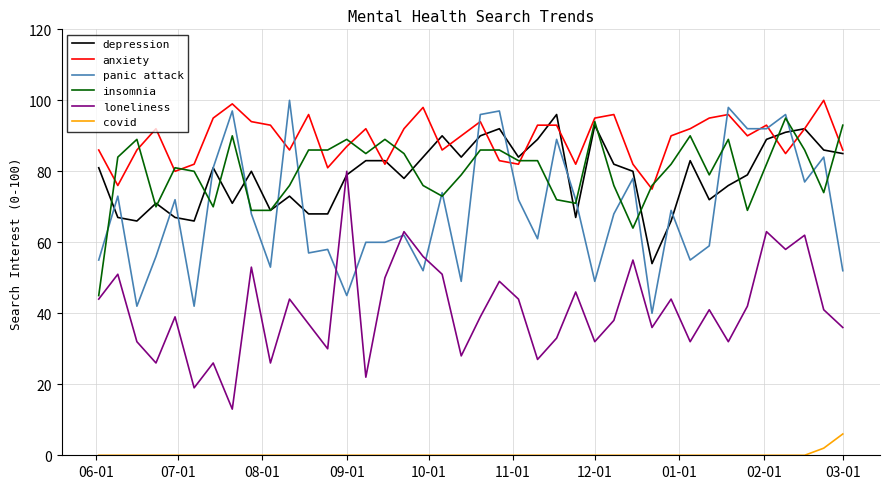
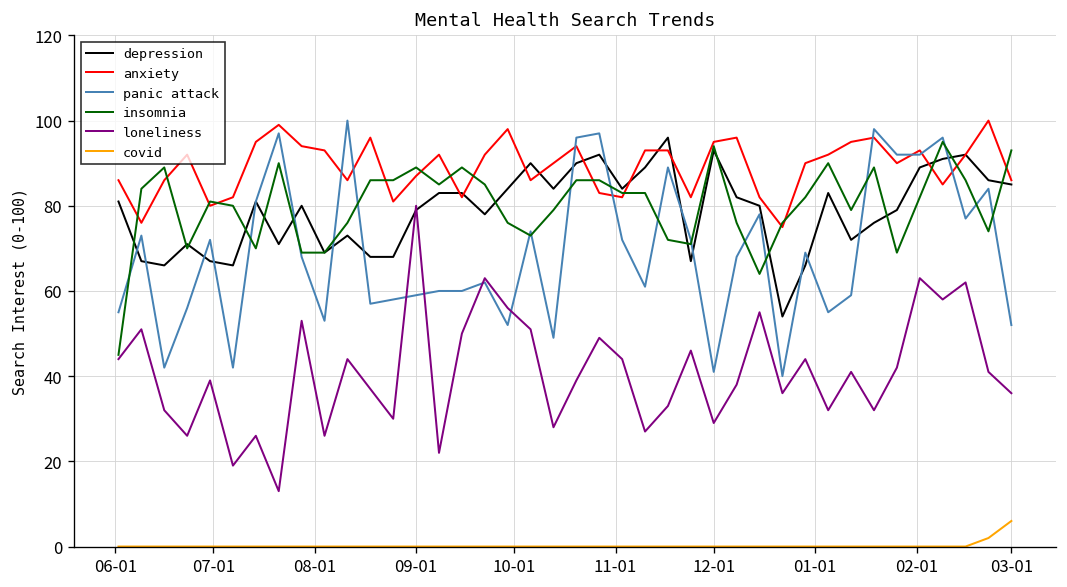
  {
    "depression": {
      "09-01": 79,
      "12-01": 93,
      "03-01": 85
    },
    "anxiety": {
      "09-01": 87,
      "12-01": 95,
      "03-01": 86
    },
    "panic attack": {
-     "09-01": 45,
-     "12-01": 49,
+     "09-01": 59,
+     "12-01": 41,
      "03-01": 52
    },
    "insomnia": {
      "09-01": 89,
      "12-01": 94,
      "03-01": 93
    },
    "loneliness": {
      "09-01": 80,
-     "12-01": 32,
+     "12-01": 29,
      "03-01": 36
    },
    "covid": {
      "09-01": 0,
      "12-01": 0,
      "03-01": 6
    }
  }
